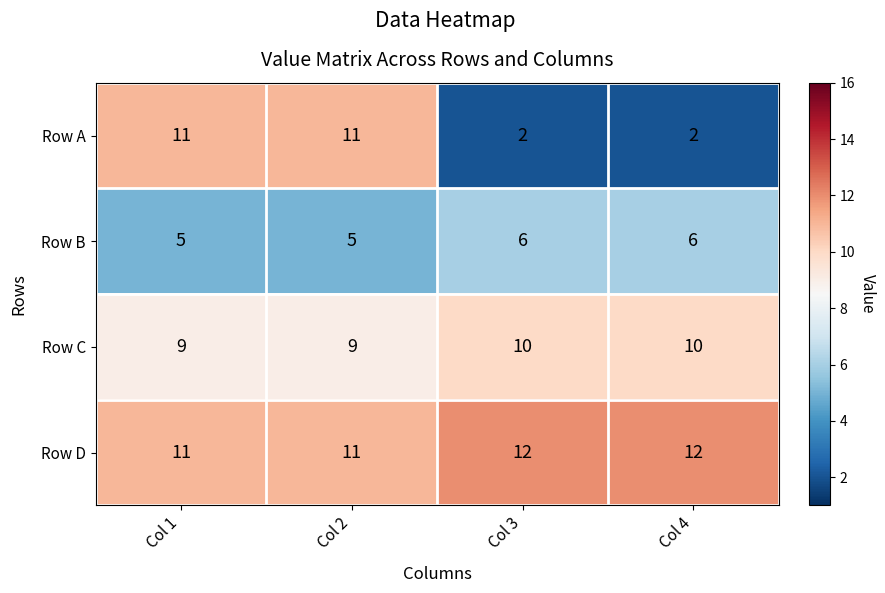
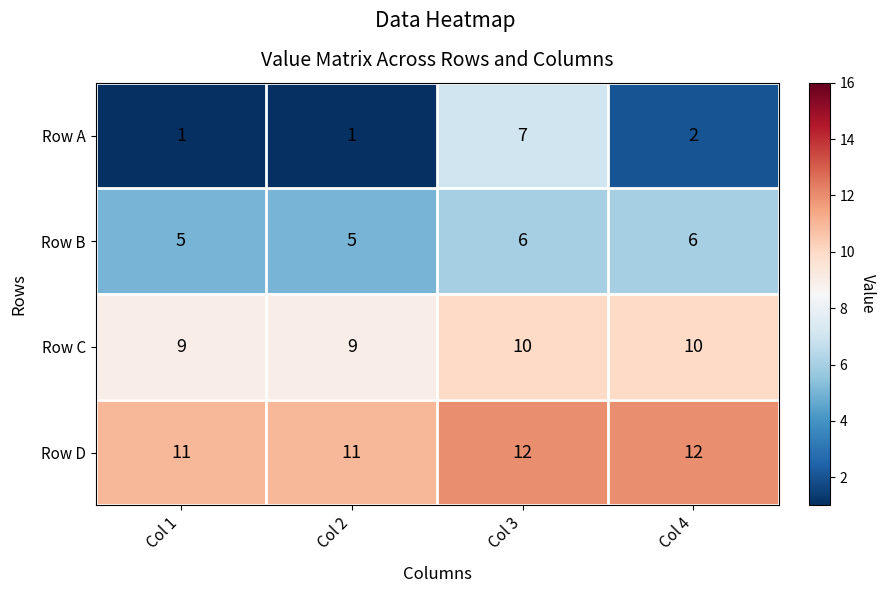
  {
    "Row A": {
-     "Col 1": 11,
-     "Col 2": 11,
-     "Col 3": 2,
+     "Col 1": 1,
+     "Col 2": 1,
+     "Col 3": 7,
      "Col 4": 2
    },
    "Row B": {
      "Col 1": 5,
      "Col 2": 5,
      "Col 3": 6,
      "Col 4": 6
    },
    "Row C": {
      "Col 1": 9,
      "Col 2": 9,
      "Col 3": 10,
      "Col 4": 10
    },
    "Row D": {
      "Col 1": 11,
      "Col 2": 11,
      "Col 3": 12,
      "Col 4": 12
    }
  }
